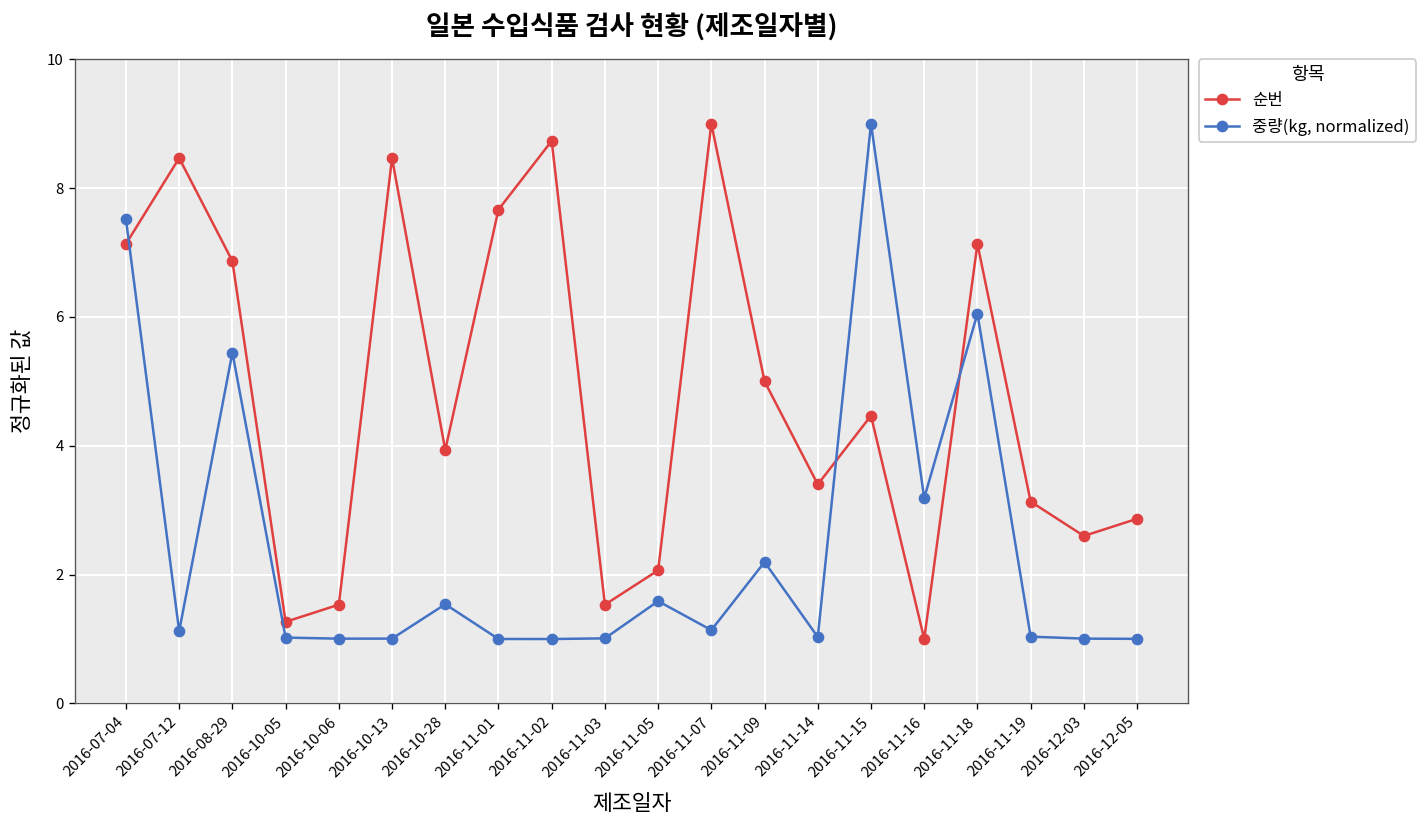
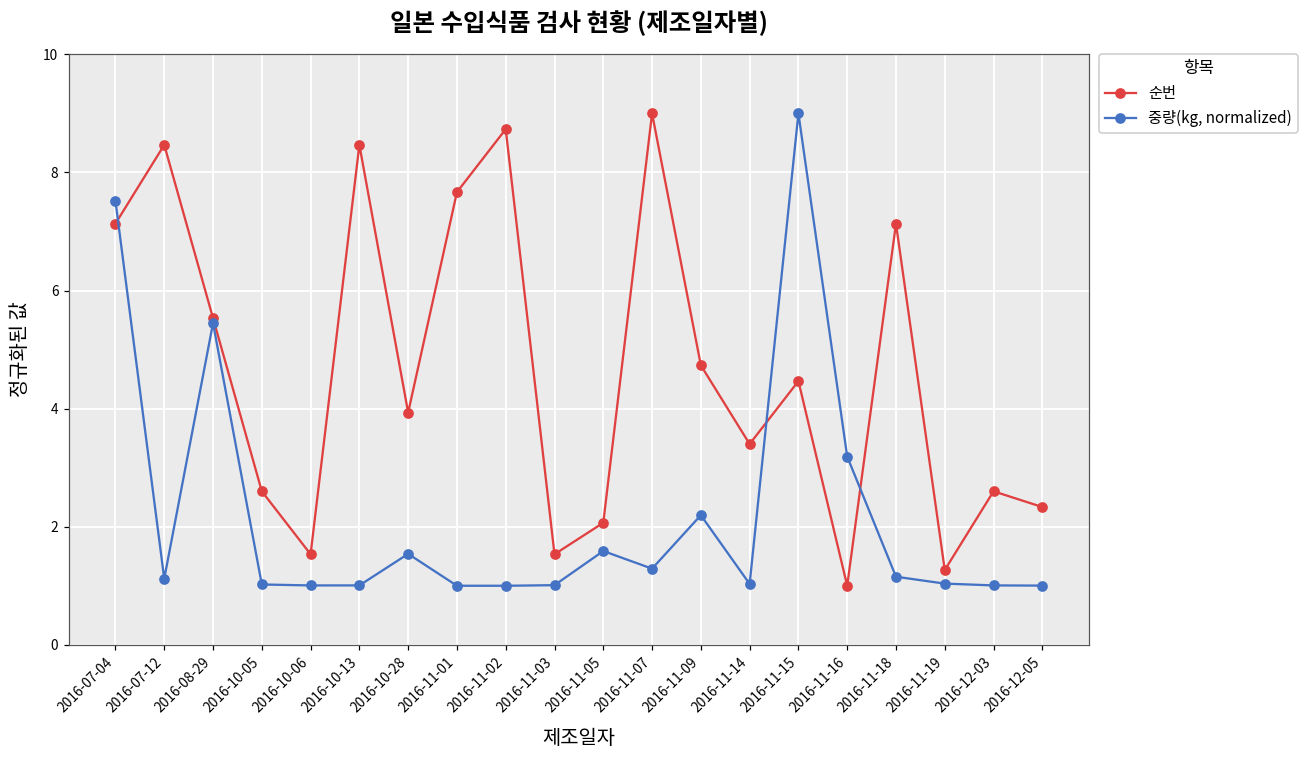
  {
    "순번": {
      "2016-07-04": 7.1,
      "2016-07-12": 8.5,
-     "2016-08-29": 6.9,
-     "2016-10-05": 1.3,
+     "2016-08-29": 5.5,
+     "2016-10-05": 2.6,
      "2016-10-06": 1.5,
      "2016-10-13": 8.5,
      "2016-10-28": 3.9,
      "2016-11-01": 7.7,
      "2016-11-02": 8.7,
      "2016-11-03": 1.5,
      "2016-11-05": 2.1,
      "2016-11-07": 9.0,
-     "2016-11-09": 5.0,
+     "2016-11-09": 4.7,
      "2016-11-14": 3.4,
      "2016-11-15": 4.5,
      "2016-11-16": 1.0,
      "2016-11-18": 7.1,
-     "2016-11-19": 3.1,
+     "2016-11-19": 1.3,
      "2016-12-03": 2.6,
-     "2016-12-05": 2.9
+     "2016-12-05": 2.3
    },
    "중량(kg, normalized)": {
      "2016-07-04": 7.5,
      "2016-07-12": 1.1,
      "2016-08-29": 5.4,
      "2016-10-05": 1.0,
      "2016-10-06": 1.0,
      "2016-10-13": 1.0,
      "2016-10-28": 1.5,
      "2016-11-01": 1.0,
      "2016-11-02": 1.0,
      "2016-11-03": 1.0,
      "2016-11-05": 1.6,
-     "2016-11-07": 1.1,
+     "2016-11-07": 1.3,
      "2016-11-09": 2.2,
      "2016-11-14": 1.0,
      "2016-11-15": 9.0,
      "2016-11-16": 3.2,
-     "2016-11-18": 6.1,
+     "2016-11-18": 1.2,
      "2016-11-19": 1.0,
      "2016-12-03": 1.0,
      "2016-12-05": 1.0
    }
  }
